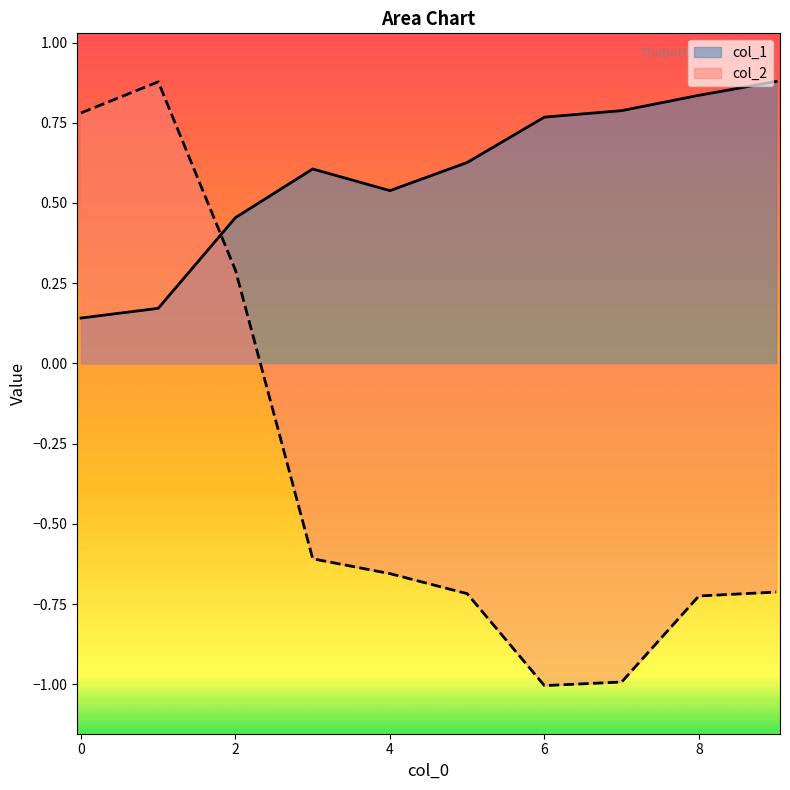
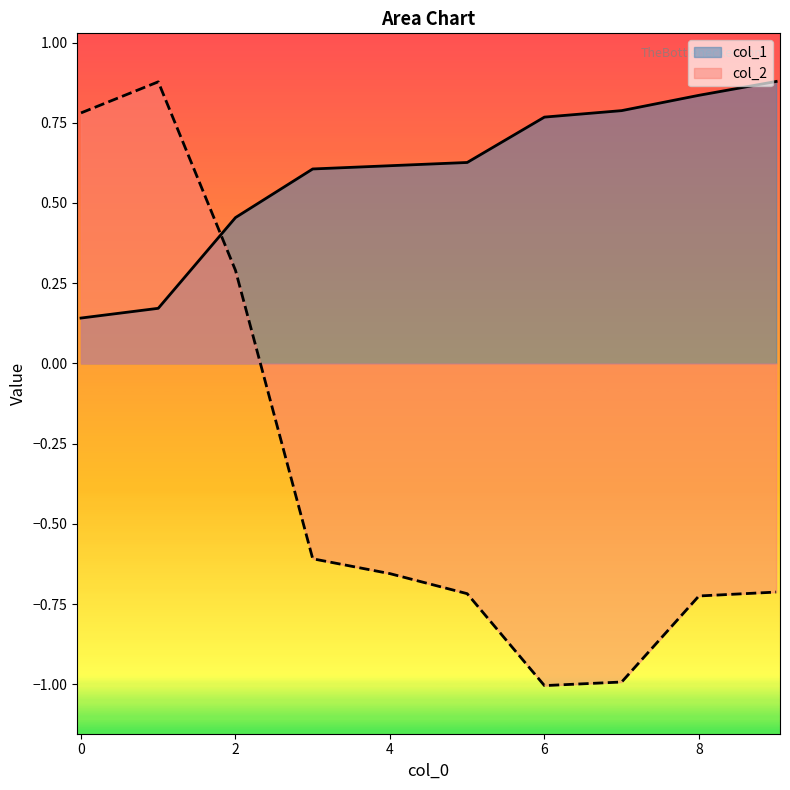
  {
    "col_1": {
      "0": 0.14,
      "2": 0.45,
-     "4": 0.54,
+     "4": 0.62,
      "6": 0.77,
      "8": 0.84
    }
  }
